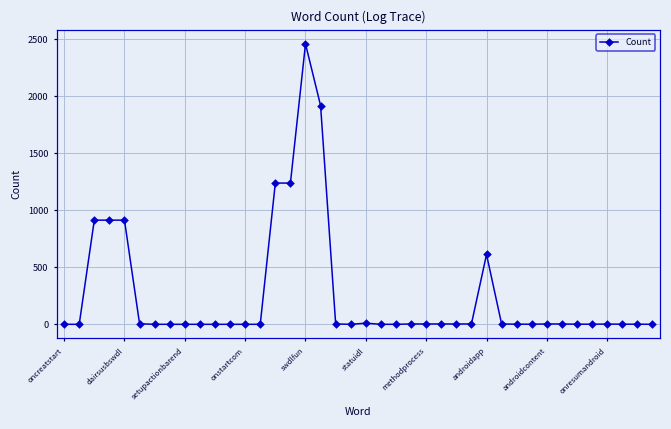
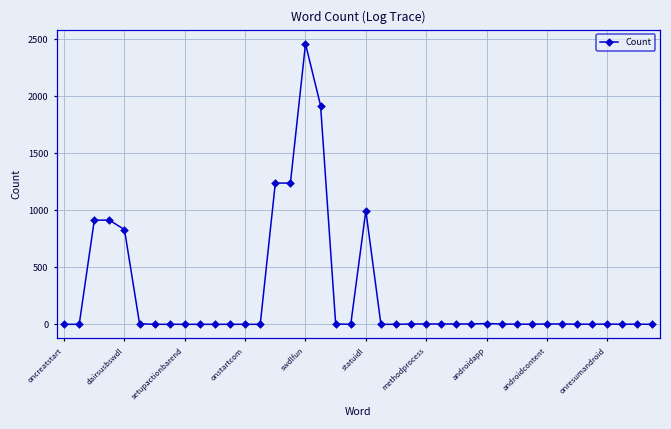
  {
    "oncreatstart": 0,
-   "dairsusbswdl": 910,
+   "dairsusbswdl": 830,
    "setupactionbarend": 0,
    "onstartcom": 0,
    "swdlfun": 2460,
-   "statuidl": 10,
+   "statuidl": 1000,
    "methodprocess": 0,
-   "androidapp": 610,
+   "androidapp": 10,
    "androidcontent": 0,
    "onresumandroid": 0
  }
